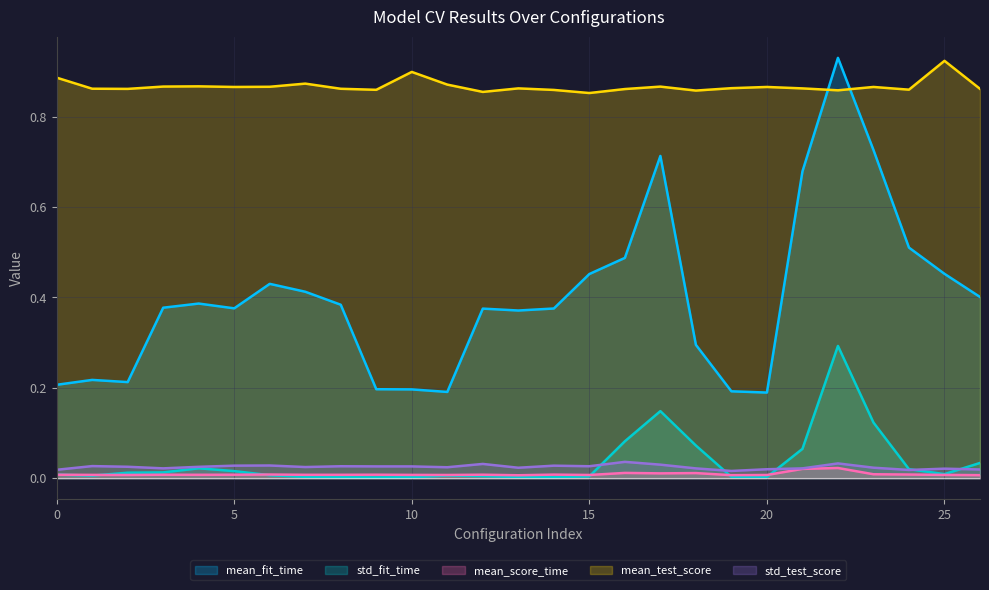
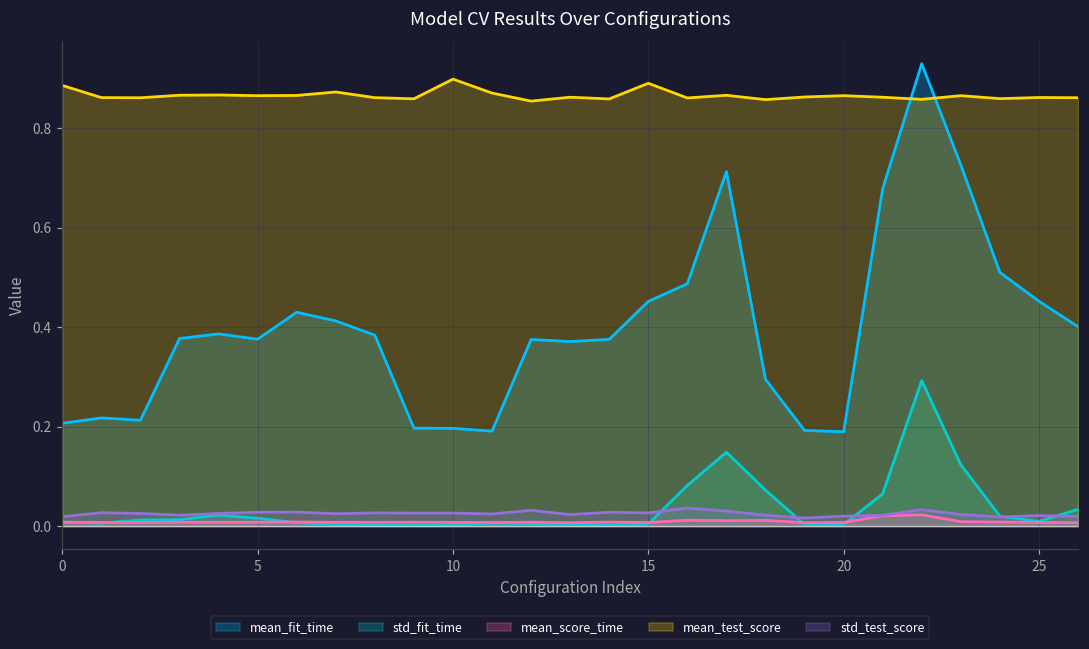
  {
    "mean_test_score": {
      "0": 0.89,
      "5": 0.87,
      "10": 0.90,
-     "15": 0.85,
+     "15": 0.89,
      "20": 0.87,
-     "25": 0.92
+     "25": 0.86
    }
  }
